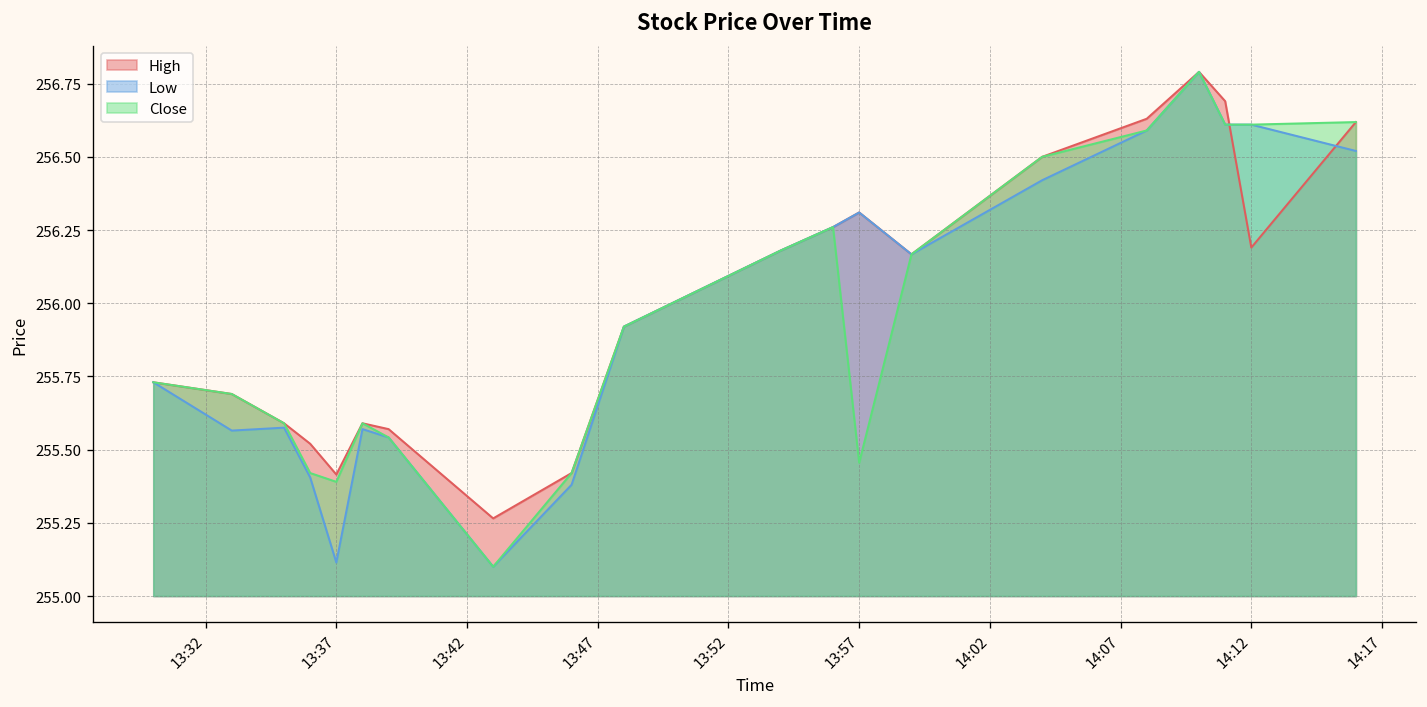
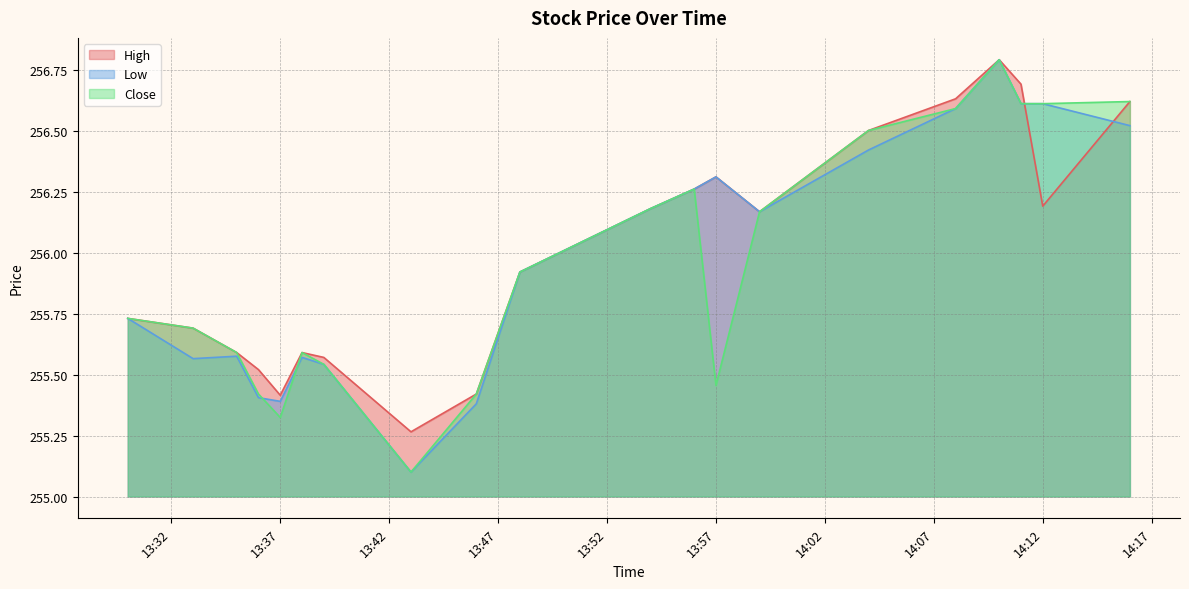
  {
    "High": {
      "13:37": 255.41,
      "14:12": 256.19
    },
    "Low": {
-     "13:37": 255.11
+     "13:37": 255.39
    },
    "Close": {
-     "13:37": 255.39,
+     "13:37": 255.32,
      "13:57": 255.46
    }
  }
